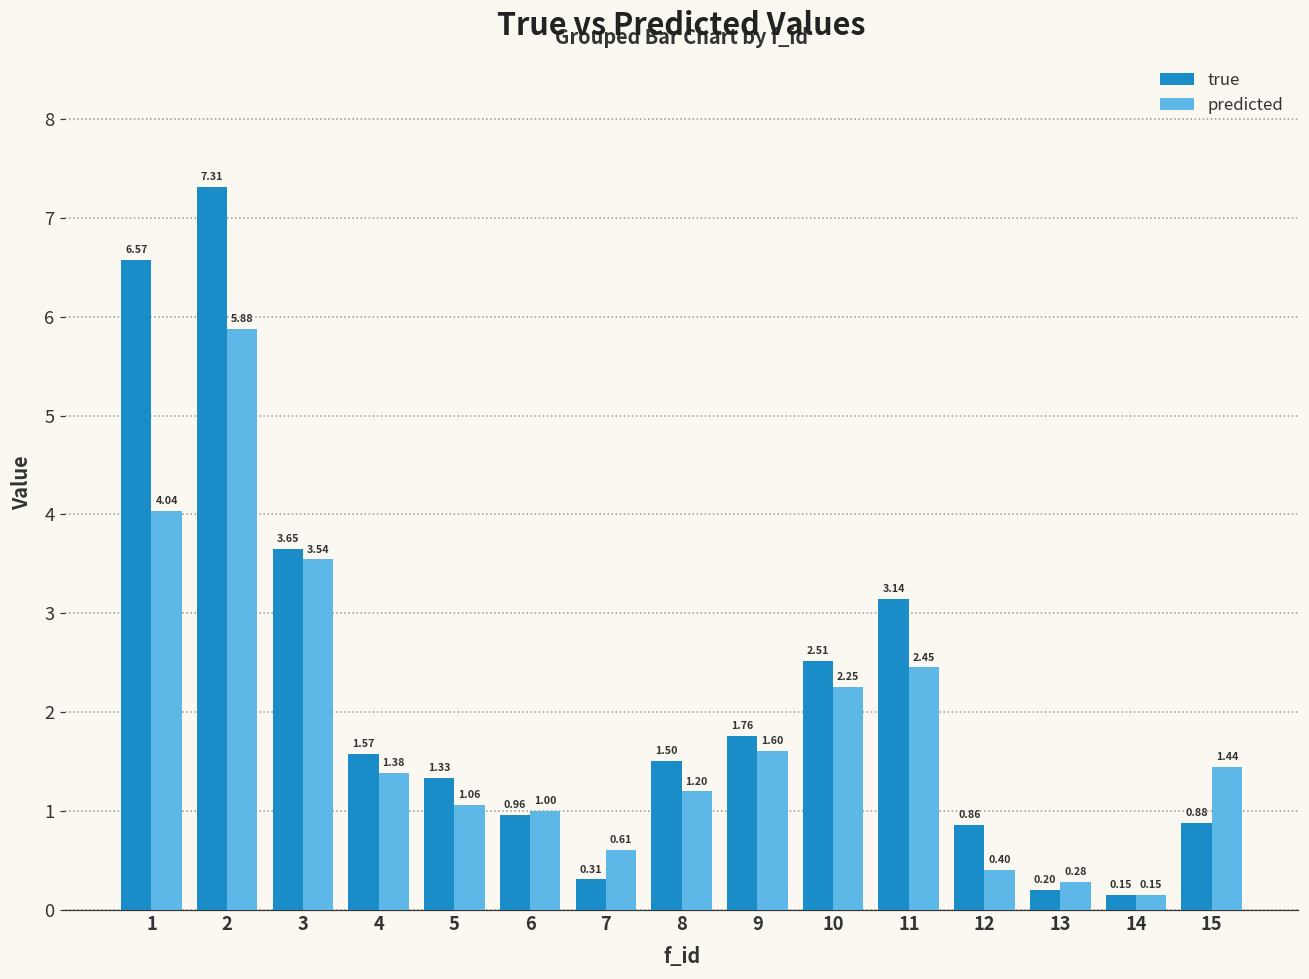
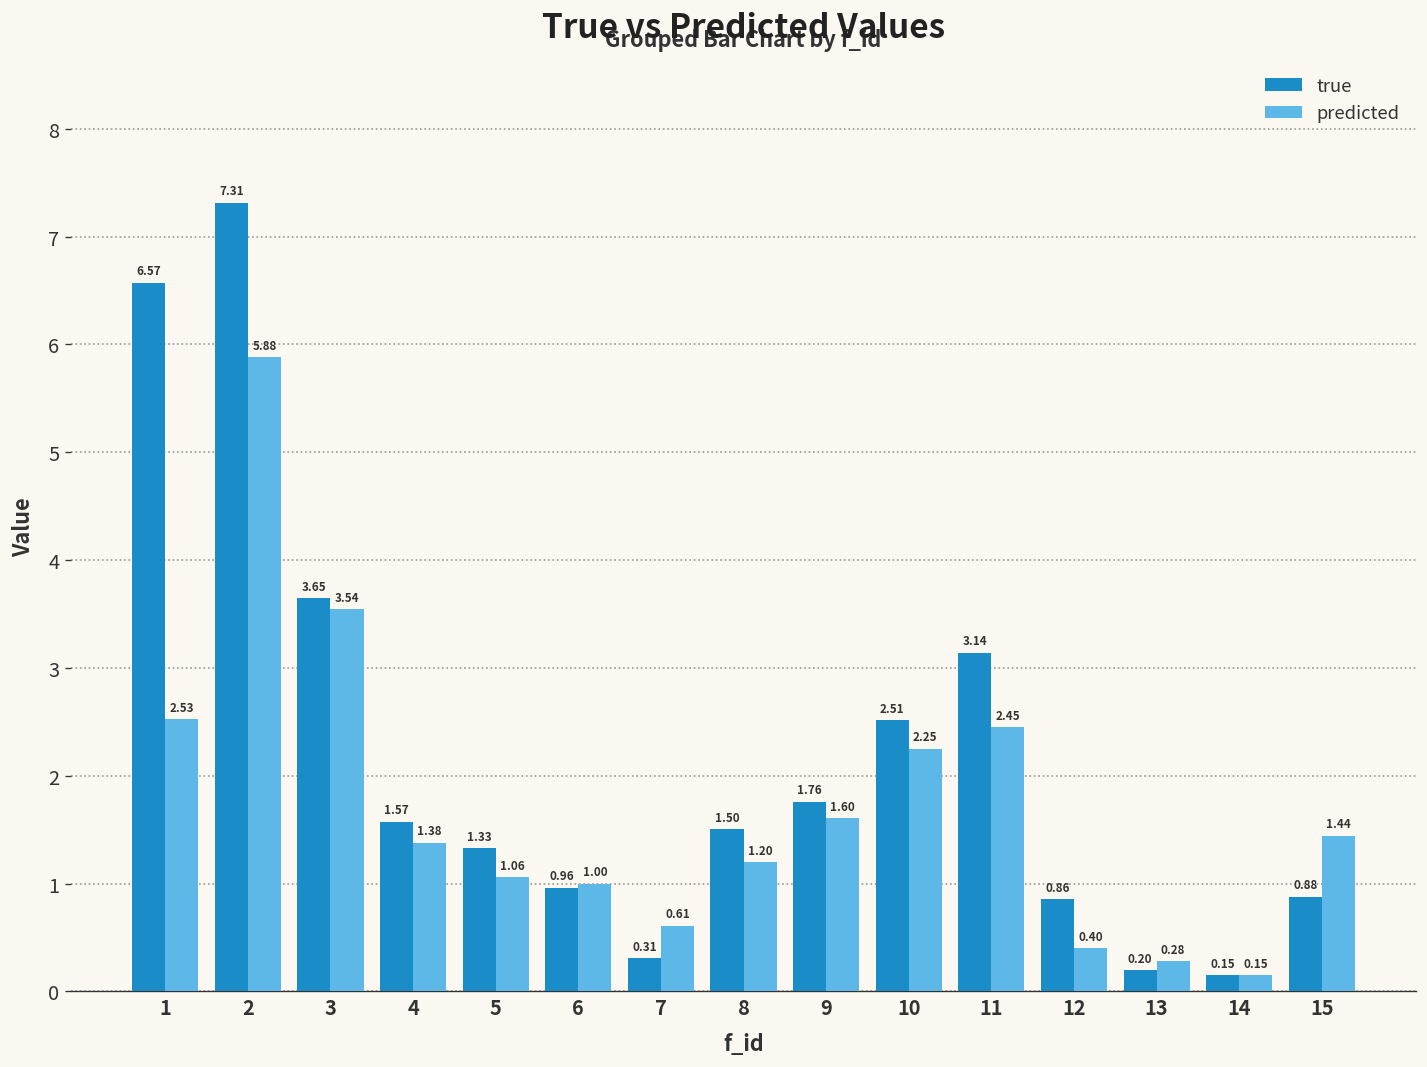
  {
    "true": {
      "1": 6.57,
      "2": 7.31,
      "3": 3.65,
      "4": 1.57,
      "5": 1.33,
      "6": 0.96,
      "7": 0.31,
      "8": 1.50,
      "9": 1.76,
      "10": 2.51,
      "11": 3.14,
      "12": 0.86,
      "13": 0.20,
      "14": 0.15,
      "15": 0.88
    },
    "predicted": {
-     "1": 4.04,
+     "1": 2.53,
      "2": 5.88,
      "3": 3.54,
      "4": 1.38,
      "5": 1.06,
      "6": 1.00,
      "7": 0.61,
      "8": 1.20,
      "9": 1.60,
      "10": 2.25,
      "11": 2.45,
      "12": 0.40,
      "13": 0.28,
      "14": 0.15,
      "15": 1.44
    }
  }
